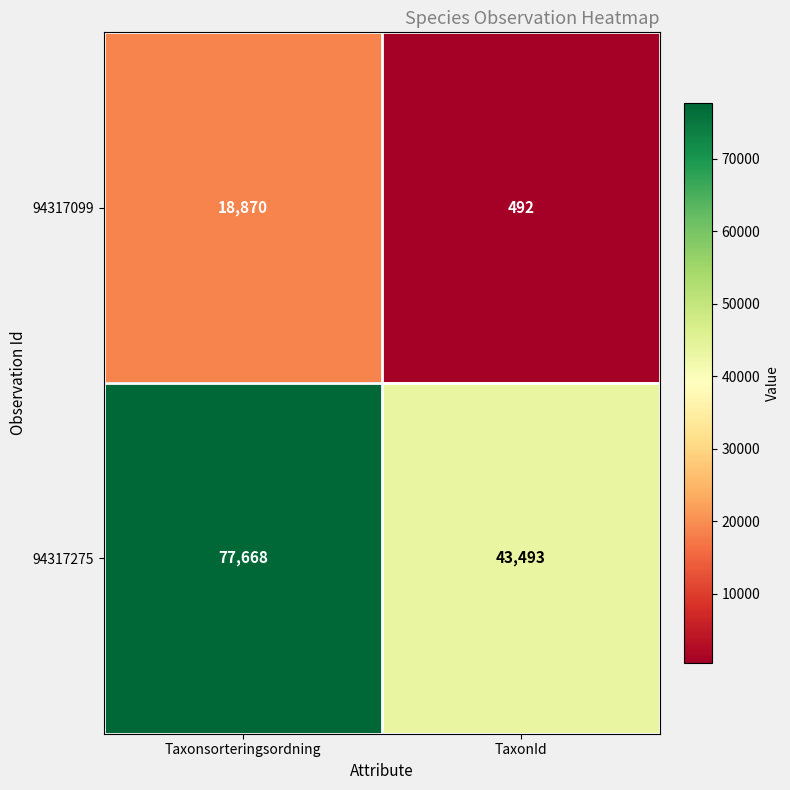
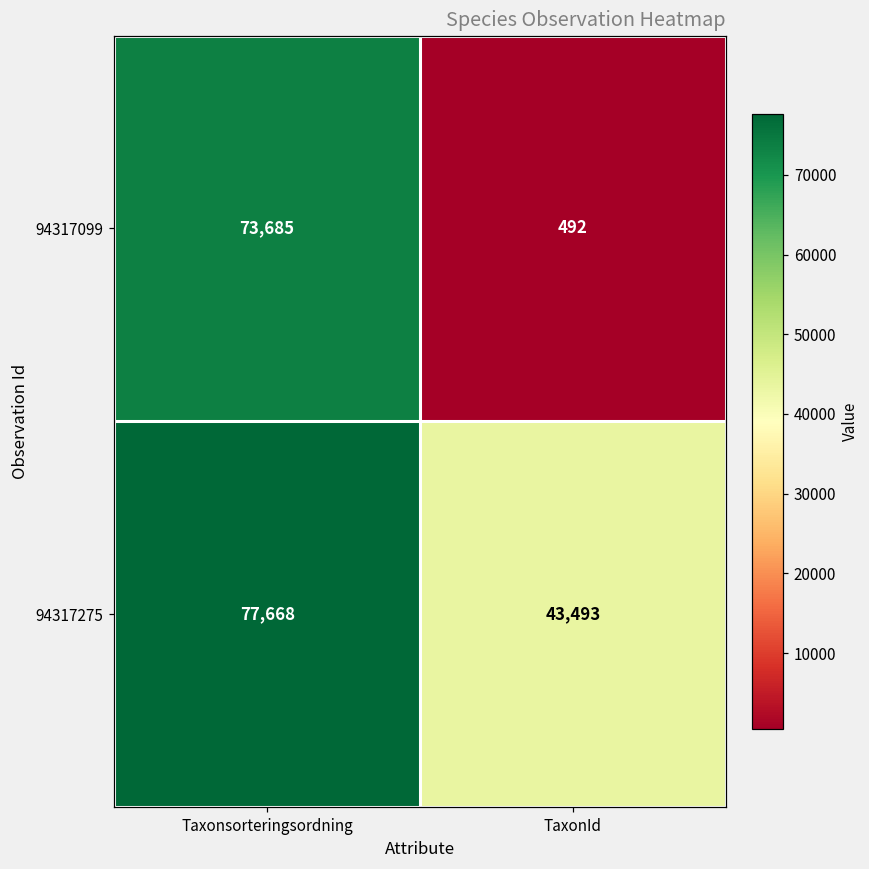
  {
    "94317099": {
-     "Taxonsorteringsordning": "18,870",
+     "Taxonsorteringsordning": "73,685",
      "TaxonId": "492"
    },
    "94317275": {
      "Taxonsorteringsordning": "77,668",
      "TaxonId": "43,493"
    }
  }
